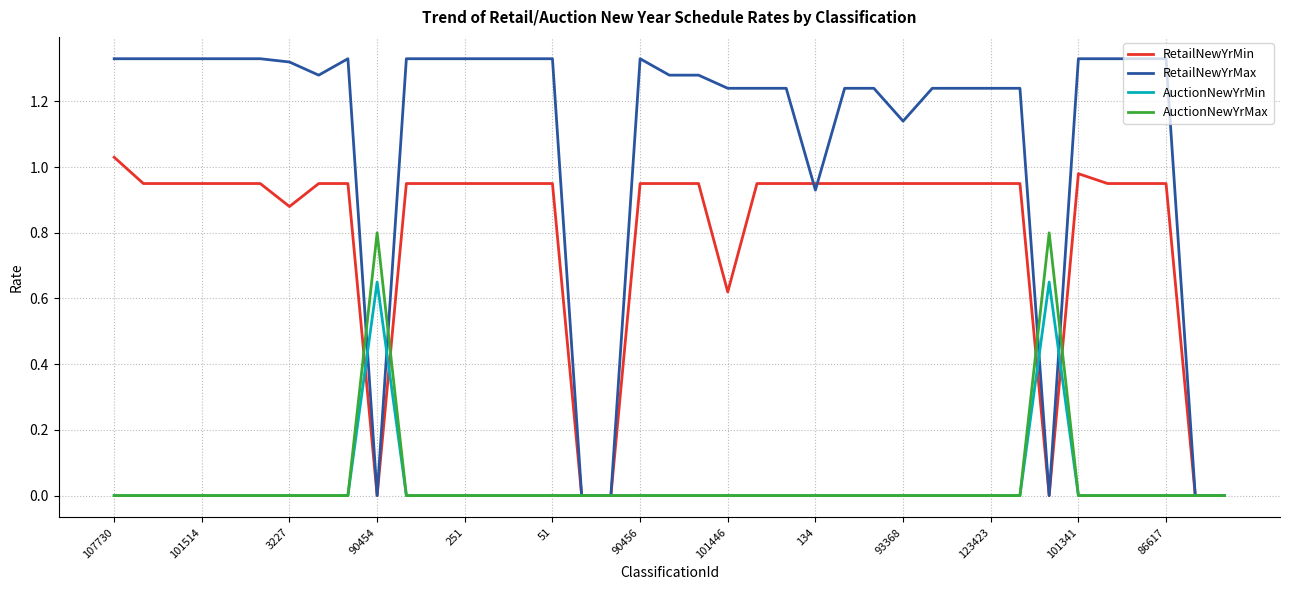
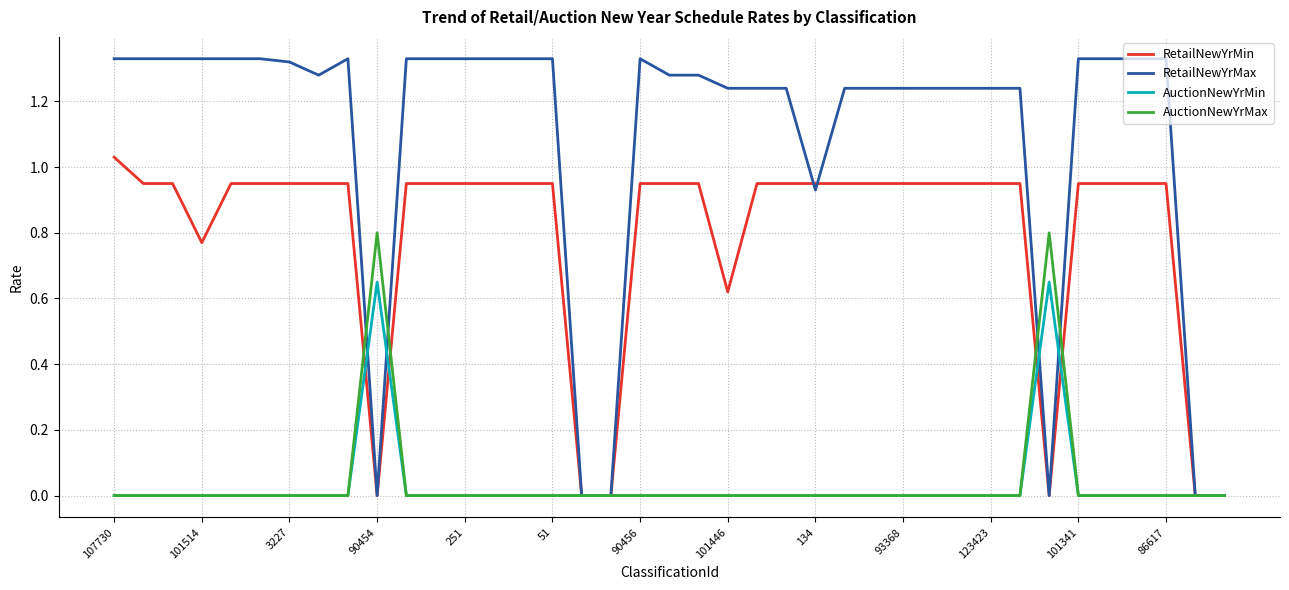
  {
    "RetailNewYrMin": {
      "107730": 1.03,
-     "101514": 0.95,
-     "3227": 0.88,
+     "101514": 0.77,
+     "3227": 0.95,
      "251": 0.95,
      "51": 0.95,
      "90456": 0.95,
      "101446": 0.62,
      "134": 0.95,
      "93368": 0.95,
      "123423": 0.95,
-     "101341": 0.98,
+     "101341": 0.95,
      "86617": 0.95
    },
    "RetailNewYrMax": {
      "107730": 1.33,
      "101514": 1.33,
      "3227": 1.32,
      "251": 1.33,
      "51": 1.33,
      "90456": 1.33,
      "101446": 1.24,
      "134": 0.93,
-     "93368": 1.14,
+     "93368": 1.24,
      "123423": 1.24,
      "101341": 1.33
    },
    "AuctionNewYrMin": {
      "90454": 0.65
    },
    "AuctionNewYrMax": {
      "90454": 0.80
    }
  }
